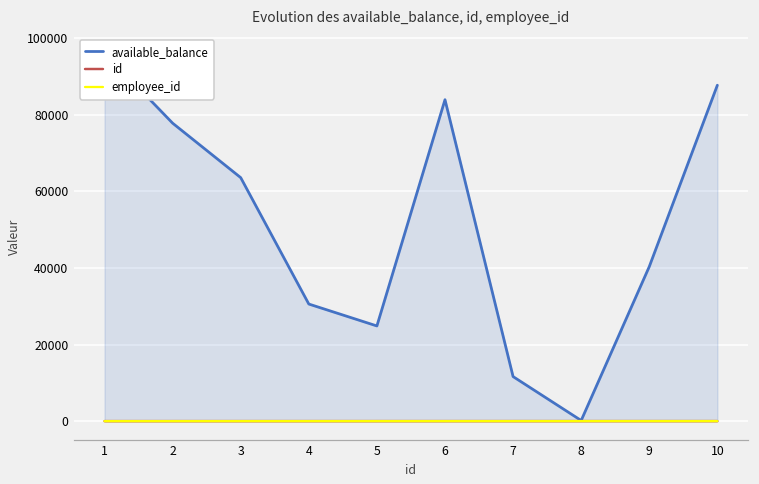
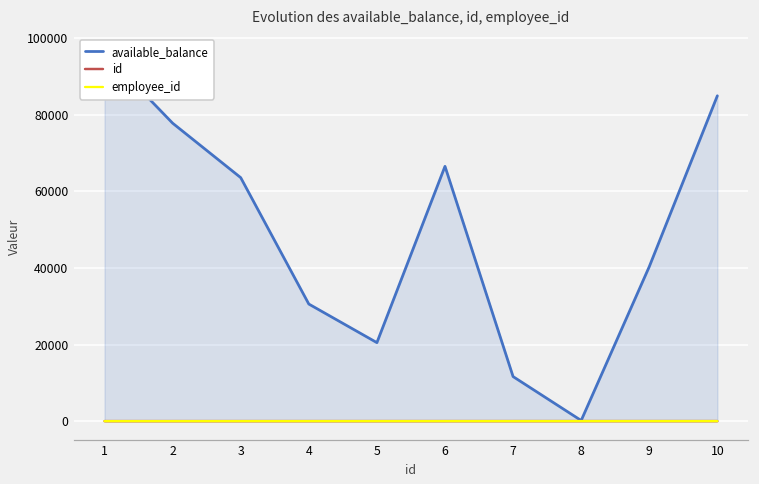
  {
    "available_balance": {
      "2": 78000,
      "3": 64000,
      "4": 31000,
-     "5": 25000,
-     "6": 84000,
+     "5": 20000,
+     "6": 67000,
      "7": 12000,
      "9": 40000,
-     "10": 88000
+     "10": 85000
    },
    "employee_id": {
      "1": 0,
      "2": 0,
      "3": 0,
      "4": 0,
      "5": 0,
      "6": 0,
      "7": 0,
      "9": 0,
      "10": 0
    }
  }
